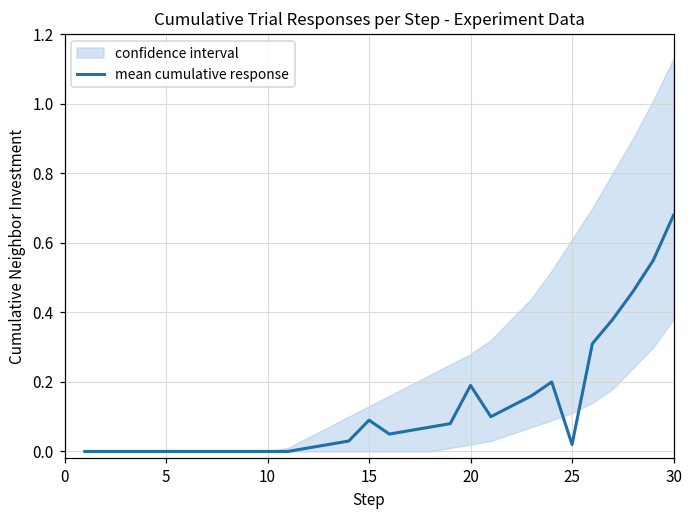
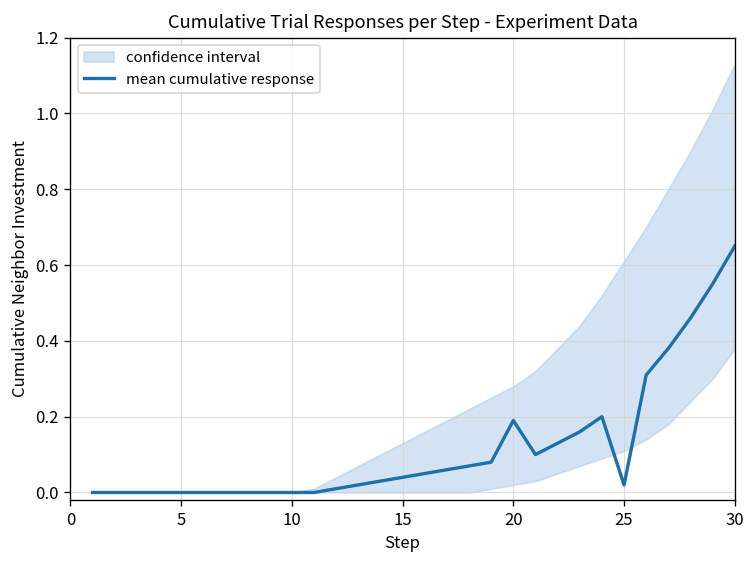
  {
    "mean cumulative response": {
-     "15": 0.09,
+     "15": 0.04,
      "20": 0.19,
      "25": 0.02,
-     "30": 0.68
+     "30": 0.65
    }
  }
